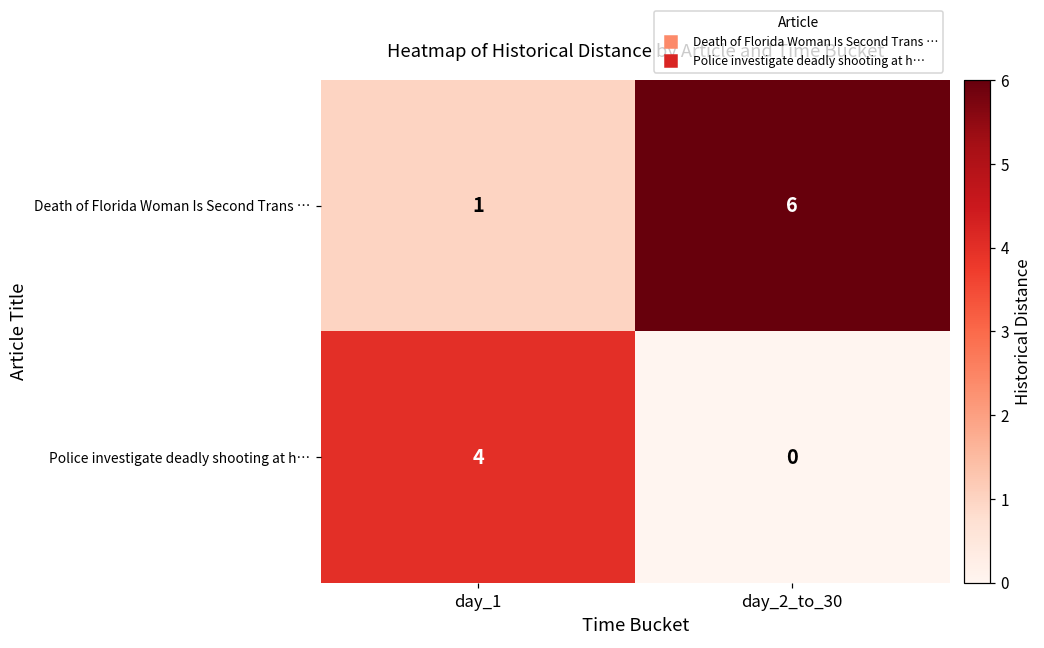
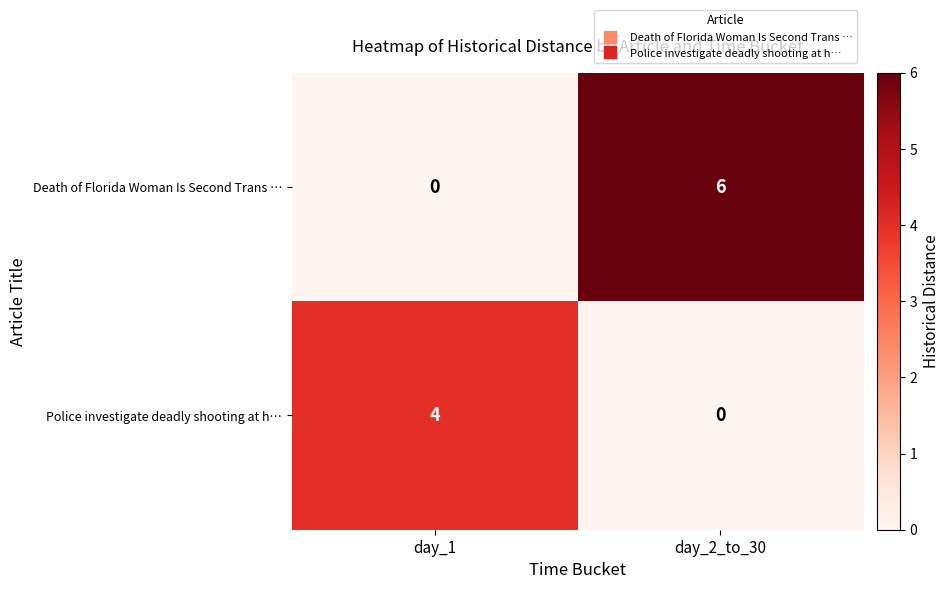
  {
    "Death of Florida Woman Is Second Trans …": {
-     "day_1": 1,
+     "day_1": 0,
      "day_2_to_30": 6
    },
    "Police investigate deadly shooting at h…": {
      "day_1": 4,
      "day_2_to_30": 0
    }
  }
